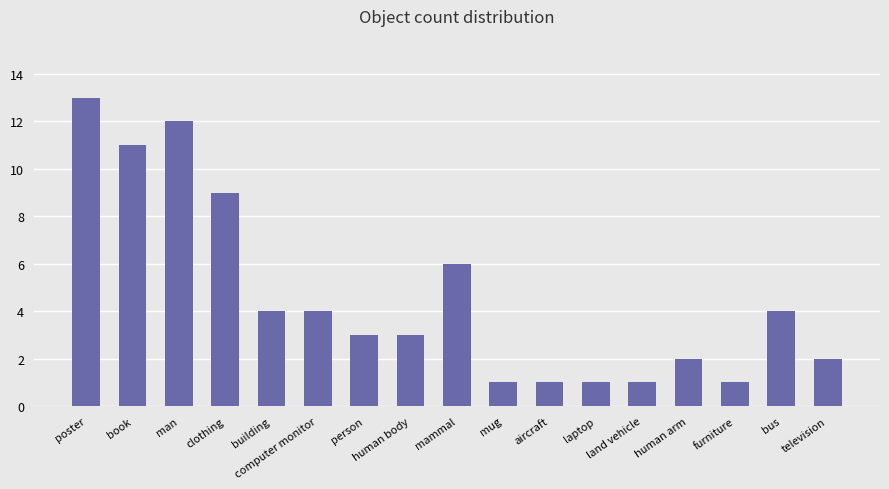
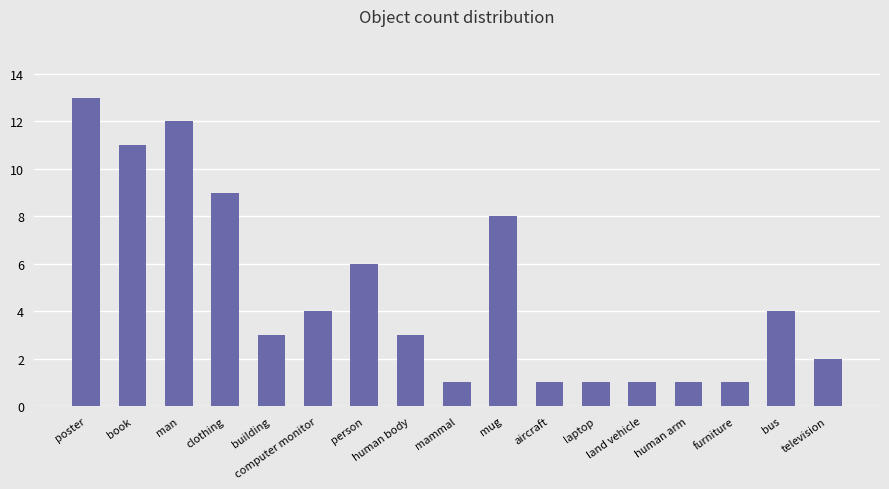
  {
    "poster": 13,
    "book": 11,
    "man": 12,
    "clothing": 9,
-   "building": 4,
+   "building": 3,
    "computer monitor": 4,
-   "person": 3,
+   "person": 6,
    "human body": 3,
-   "mammal": 6,
-   "mug": 1,
+   "mammal": 1,
+   "mug": 8,
    "aircraft": 1,
    "laptop": 1,
    "land vehicle": 1,
-   "human arm": 2,
+   "human arm": 1,
    "furniture": 1,
    "bus": 4,
    "television": 2
  }
